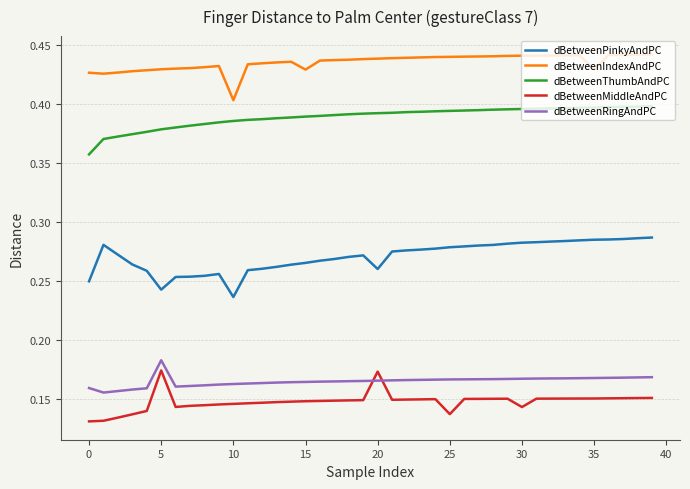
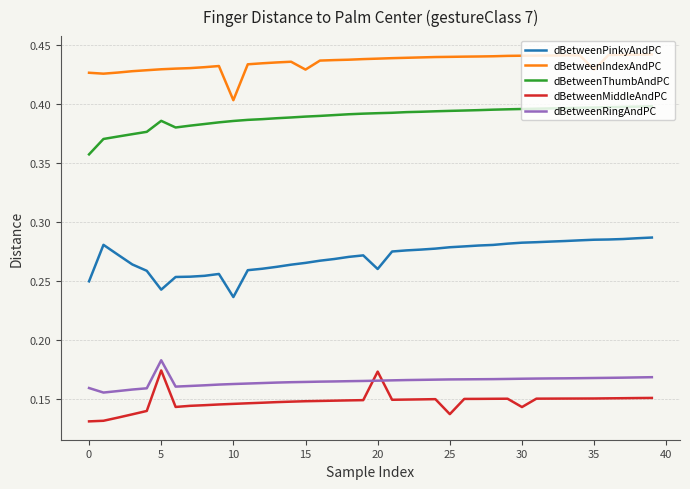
  {
    "dBetweenPinkyAndPC": {
      "0": 0.250,
      "5": 0.243,
      "10": 0.236,
      "15": 0.265,
      "20": 0.260,
      "25": 0.279,
      "30": 0.282,
      "35": 0.285
    },
    "dBetweenIndexAndPC": {
      "0": 0.427,
      "5": 0.430,
      "10": 0.403,
      "15": 0.429,
      "20": 0.439,
      "25": 0.440
    },
    "dBetweenThumbAndPC": {
      "0": 0.357,
-     "5": 0.379,
+     "5": 0.386,
      "10": 0.386,
      "15": 0.389,
      "20": 0.392,
      "25": 0.394
    },
    "dBetweenMiddleAndPC": {
      "0": 0.131,
      "5": 0.174,
      "10": 0.146,
      "15": 0.148,
      "20": 0.173,
      "25": 0.137,
      "30": 0.143,
      "35": 0.150
    },
    "dBetweenRingAndPC": {
      "0": 0.159,
      "5": 0.183,
      "10": 0.162,
      "15": 0.164,
      "20": 0.165,
      "25": 0.166,
      "30": 0.167,
      "35": 0.168
    }
  }
